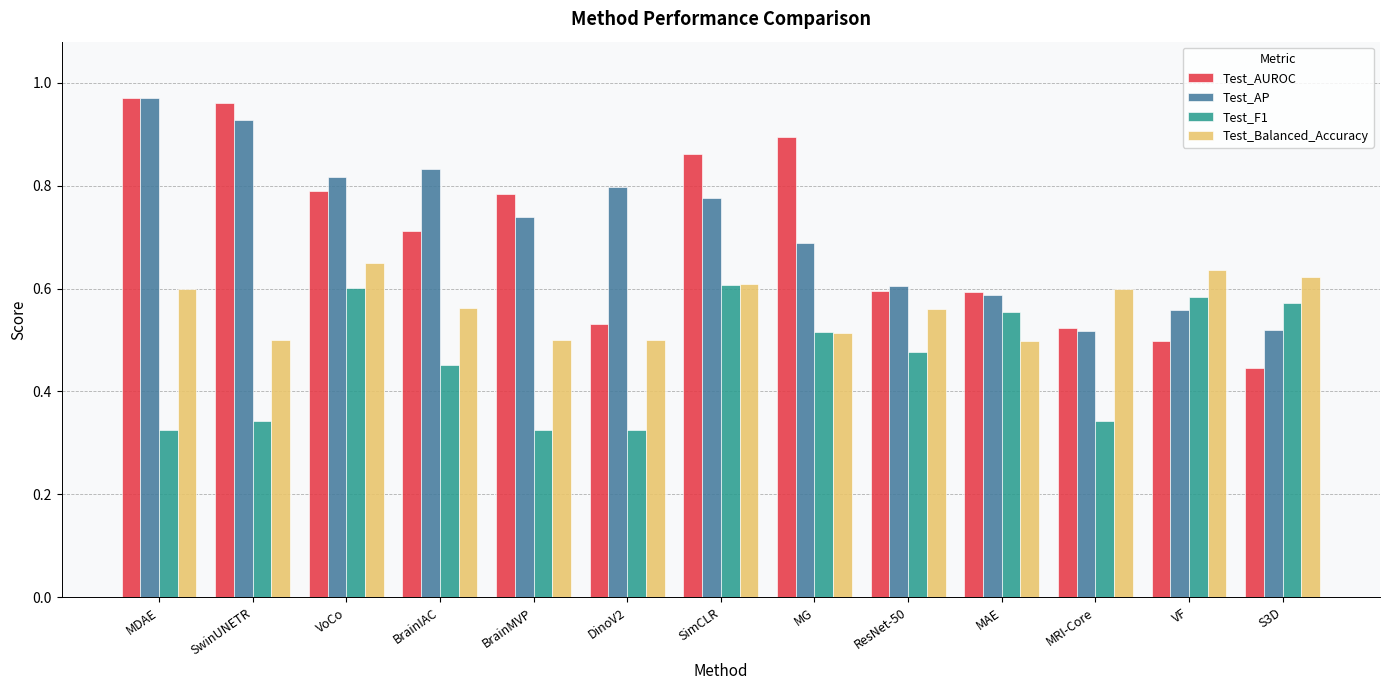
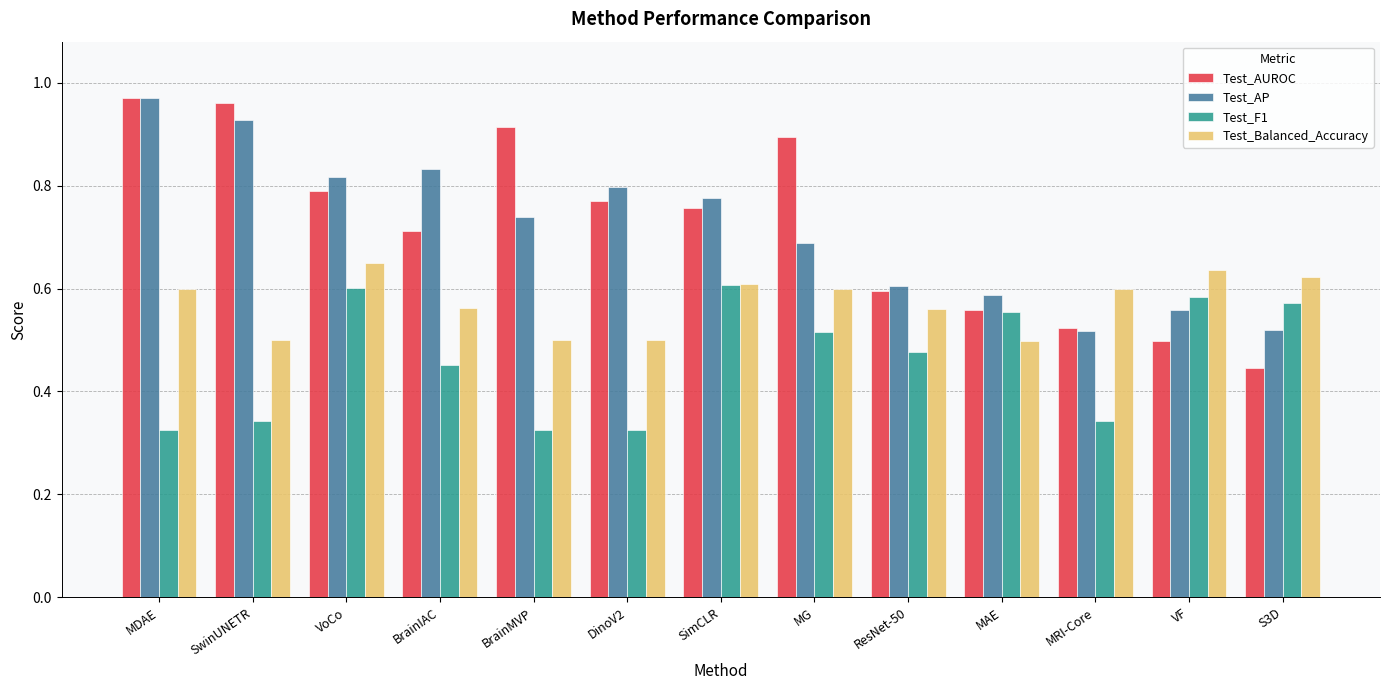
  {
    "Test_AUROC": {
      "MDAE": 0.97,
      "SwinUNETR": 0.96,
      "VoCo": 0.79,
      "BrainIAC": 0.71,
-     "BrainMVP": 0.78,
-     "DinoV2": 0.53,
-     "SimCLR": 0.86,
+     "BrainMVP": 0.91,
+     "DinoV2": 0.77,
+     "SimCLR": 0.76,
      "MG": 0.90,
      "ResNet-50": 0.60,
-     "MAE": 0.59,
+     "MAE": 0.56,
      "MRI-Core": 0.52,
      "VF": 0.50,
      "S3D": 0.45
    },
    "Test_Balanced_Accuracy": {
      "MDAE": 0.60,
      "SwinUNETR": 0.50,
      "VoCo": 0.65,
      "BrainIAC": 0.56,
      "BrainMVP": 0.50,
      "DinoV2": 0.50,
      "SimCLR": 0.61,
-     "MG": 0.51,
+     "MG": 0.60,
      "ResNet-50": 0.56,
      "MAE": 0.50,
      "MRI-Core": 0.60,
      "VF": 0.64,
      "S3D": 0.62
    }
  }
